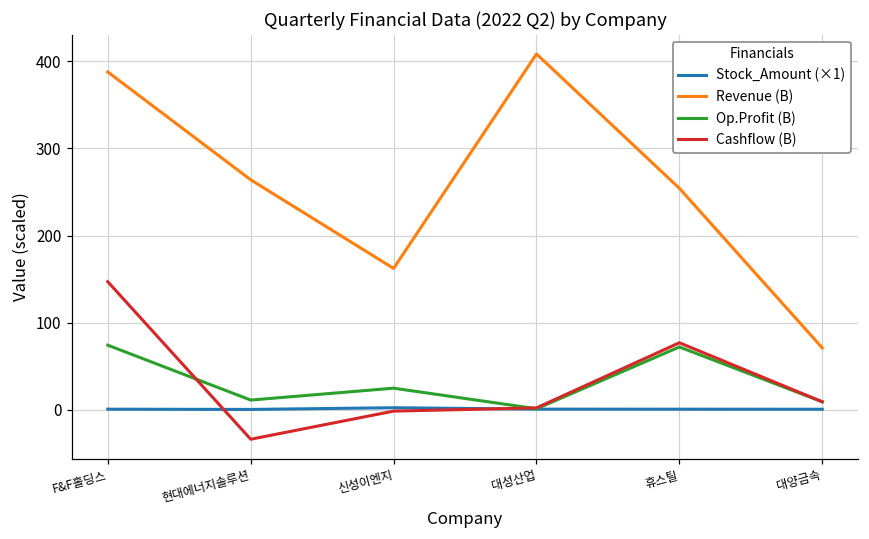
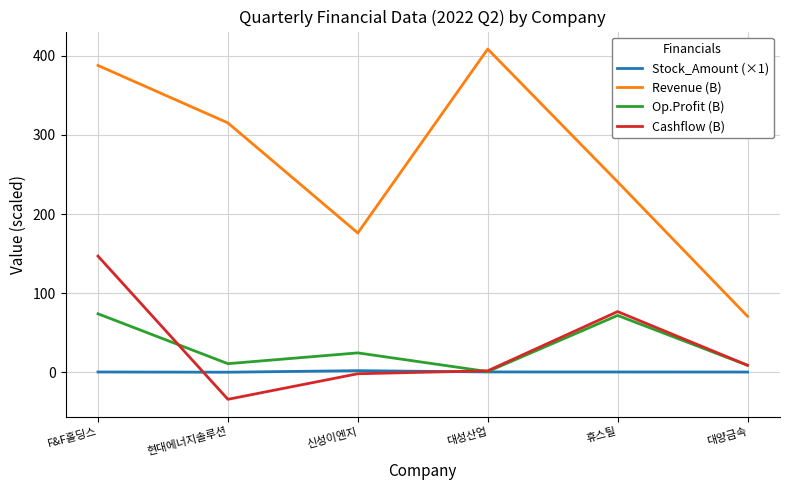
  {
    "Stock_Amount (×1)": {
      "F&F홀딩스": 0,
      "현대에너지솔루션": 0,
      "신성이엔지": 0,
      "휴스틸": 0,
      "대양금속": 0
    },
    "Revenue (B)": {
      "F&F홀딩스": 390,
-     "현대에너지솔루션": 260,
-     "신성이엔지": 160,
+     "현대에너지솔루션": 320,
+     "신성이엔지": 180,
      "대성산업": 410,
-     "휴스틸": 250,
+     "휴스틸": 240,
      "대양금속": 70
    },
    "Op.Profit (B)": {
      "F&F홀딩스": 70,
      "현대에너지솔루션": 10,
      "신성이엔지": 20,
      "휴스틸": 70
    },
    "Cashflow (B)": {
      "F&F홀딩스": 150,
      "현대에너지솔루션": -30,
      "신성이엔지": 0,
      "휴스틸": 80
    }
  }
